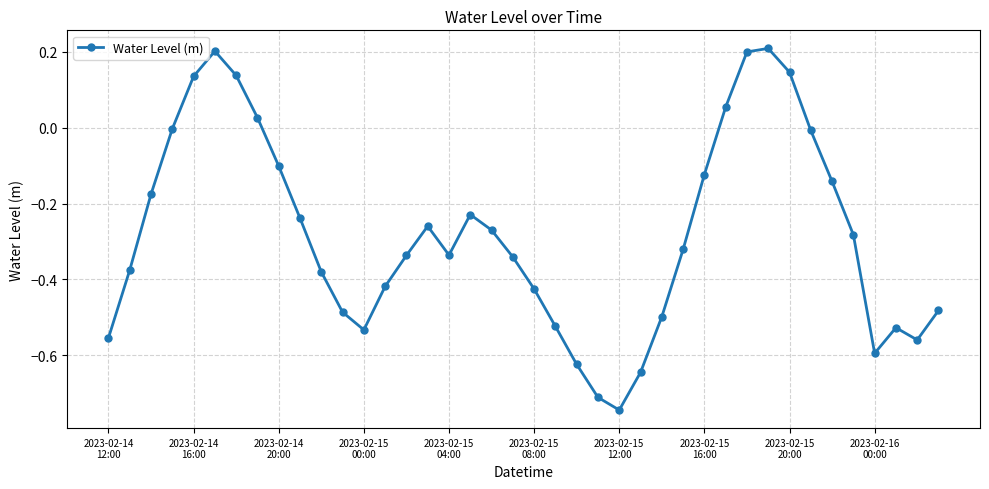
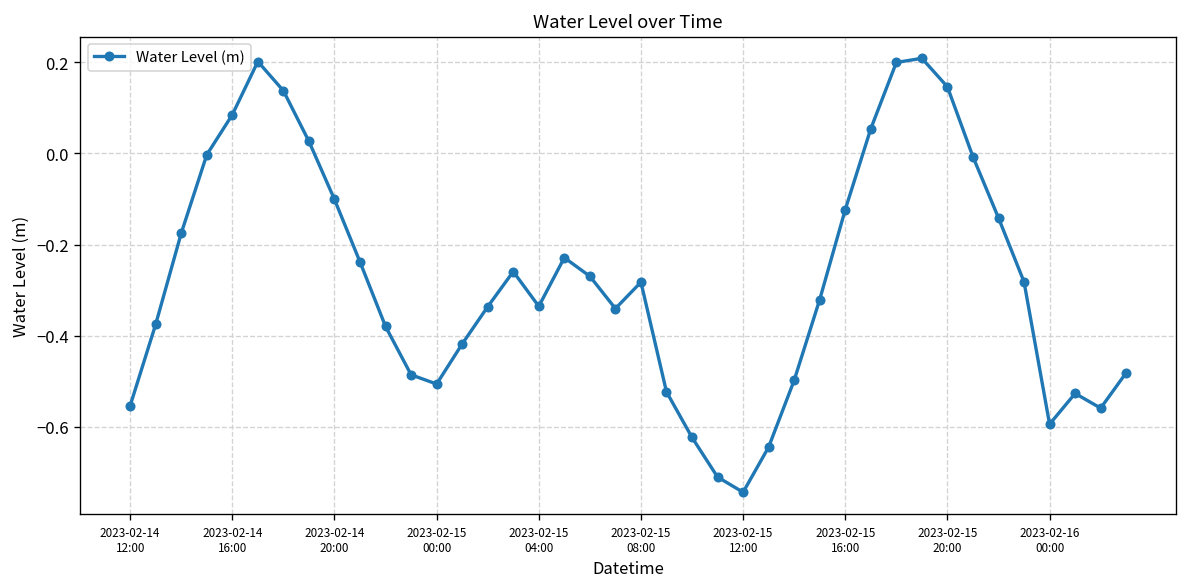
  {
    "2023-02-14 12:00": -0.55,
-   "2023-02-14 16:00": 0.14,
+   "2023-02-14 16:00": 0.08,
    "2023-02-14 20:00": -0.10,
-   "2023-02-15 00:00": -0.53,
+   "2023-02-15 00:00": -0.51,
    "2023-02-15 04:00": -0.34,
-   "2023-02-15 08:00": -0.43,
+   "2023-02-15 08:00": -0.28,
    "2023-02-15 12:00": -0.74,
    "2023-02-15 16:00": -0.12,
    "2023-02-15 20:00": 0.15,
    "2023-02-16 00:00": -0.59
  }
